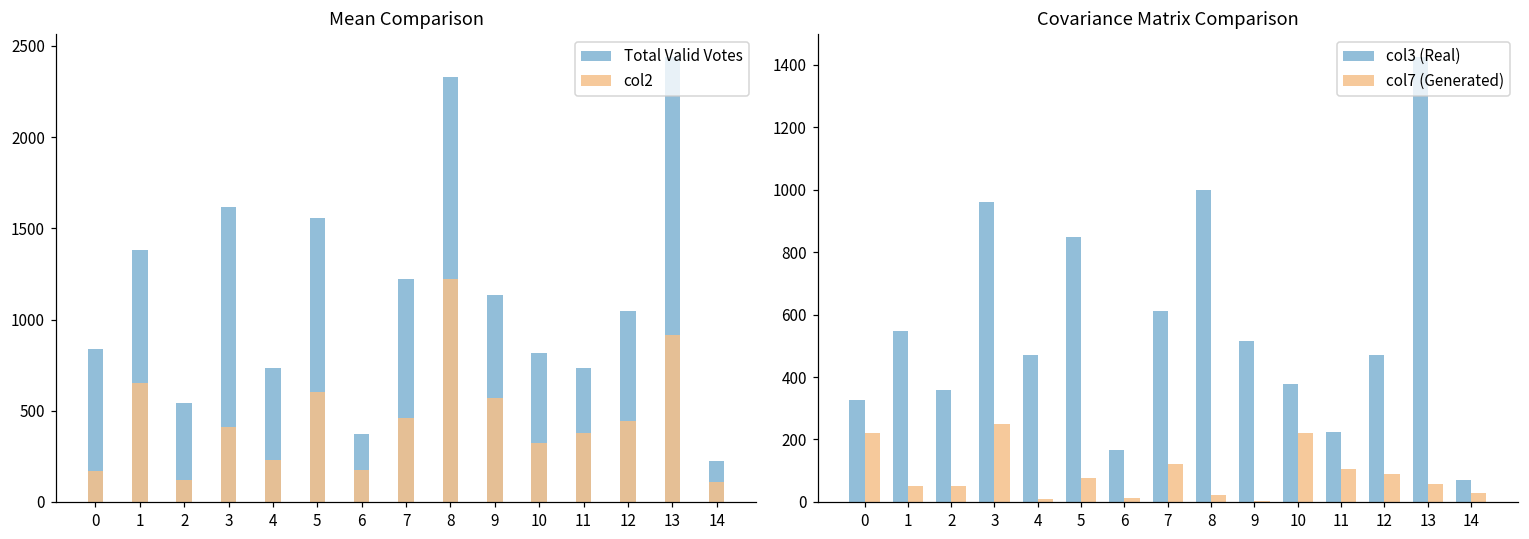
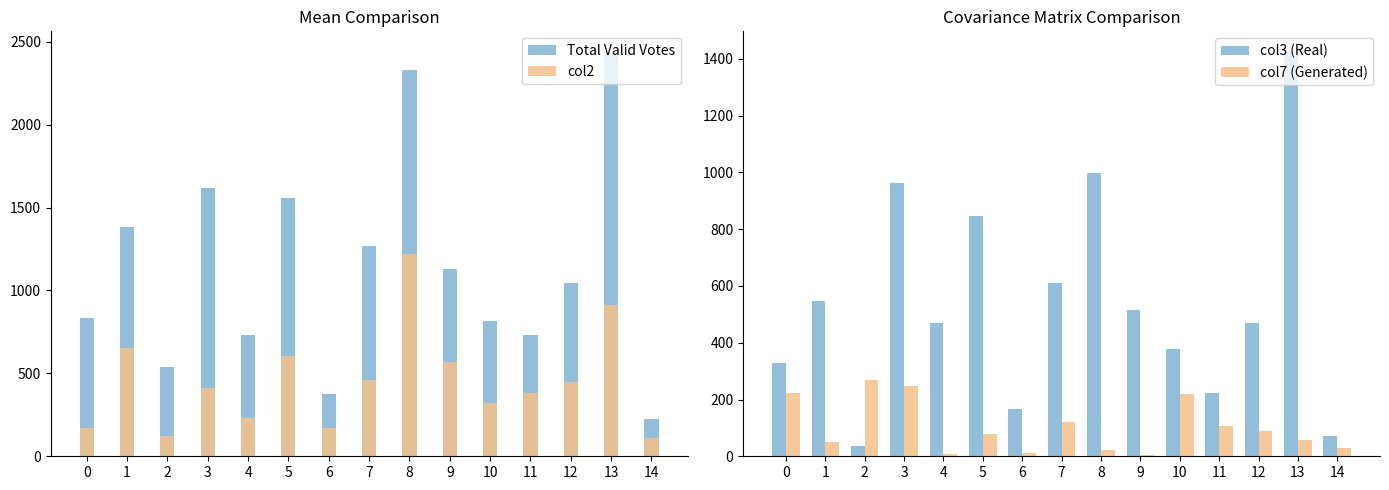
  {
    "Mean Comparison": {
      "Total Valid Votes": {
        "0": 840,
        "1": 1380,
        "2": 540,
        "3": 1620,
        "4": 730,
        "5": 1560,
        "6": 370,
-       "7": 1220,
+       "7": 1270,
        "8": 2330,
        "9": 1130,
        "10": 820,
        "11": 730,
        "12": 1050,
        "14": 220
      }
    },
    "Covariance Matrix Comparison": {
      "col3 (Real)": {
        "0": 330,
        "1": 550,
-       "2": 360,
+       "2": 40,
        "3": 960,
        "4": 470,
        "5": 850,
        "6": 170,
        "7": 610,
        "8": 1000,
        "9": 520,
        "10": 380,
        "11": 220,
        "12": 470,
        "14": 70
      },
      "col7 (Generated)": {
        "0": 220,
        "1": 50,
-       "2": 50,
+       "2": 270,
        "3": 250,
        "4": 10,
        "5": 80,
        "6": 10,
        "7": 120,
        "8": 20,
        "10": 220,
        "11": 110,
        "12": 90,
        "13": 60,
        "14": 30
      }
    }
  }
